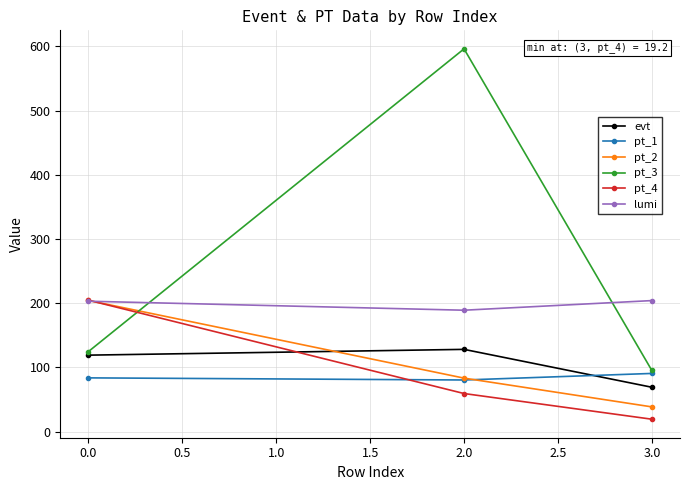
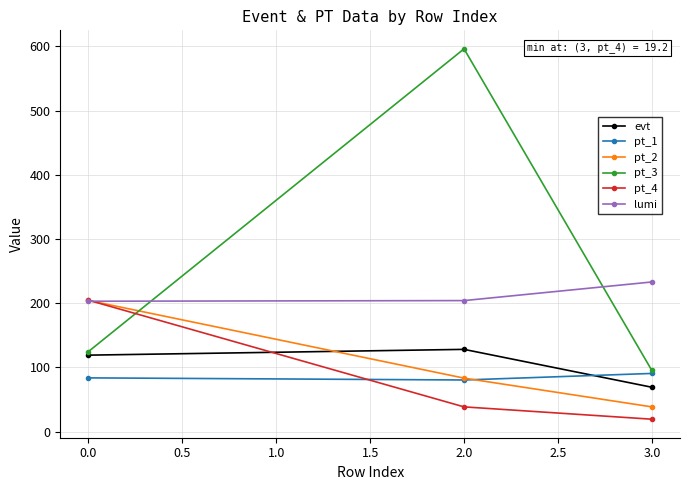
  {
    "evt": {
      "0.0": 120,
      "2.0": 130,
      "3.0": 70
    },
    "pt_1": {
      "0.0": 80,
      "3.0": 90
    },
    "pt_2": {
      "3.0": 40
    },
    "pt_3": {
      "0.0": 120,
      "2.0": 600,
      "3.0": 100
    },
    "pt_4": {
-     "2.0": 60,
+     "2.0": 40,
      "3.0": 20
    },
    "lumi": {
-     "2.0": 190,
-     "3.0": 200
+     "2.0": 200,
+     "3.0": 230
    }
  }
